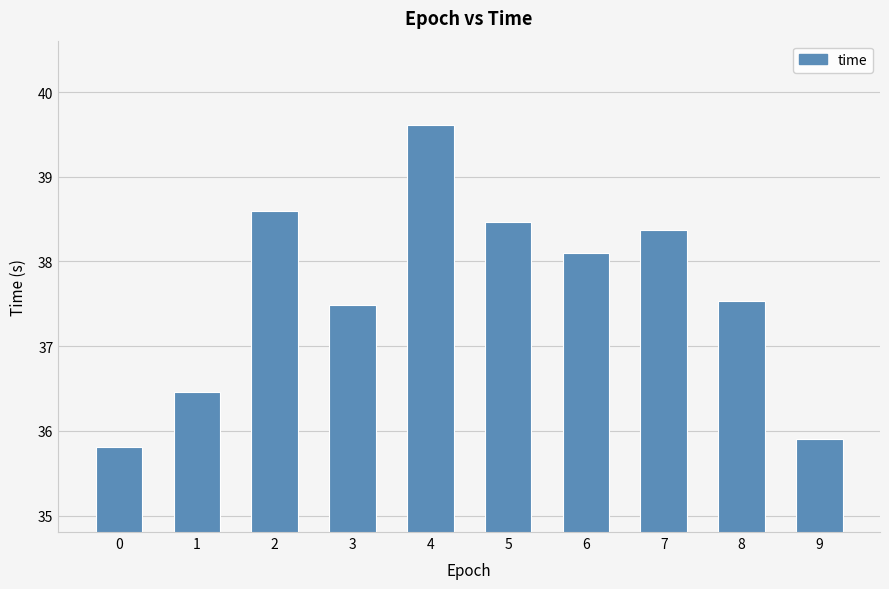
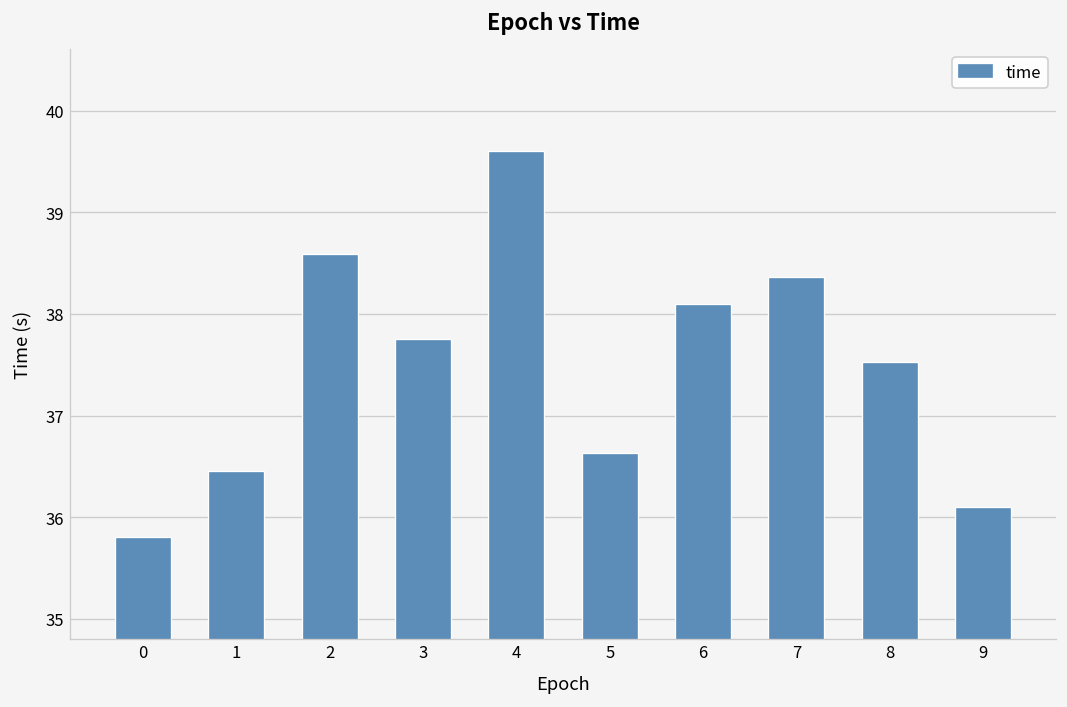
  {
    "0": 35.8,
    "1": 36.5,
    "2": 38.6,
-   "3": 37.5,
+   "3": 37.8,
    "4": 39.6,
-   "5": 38.5,
+   "5": 36.6,
    "6": 38.1,
    "7": 38.4,
    "8": 37.5,
-   "9": 35.9
+   "9": 36.1
  }
